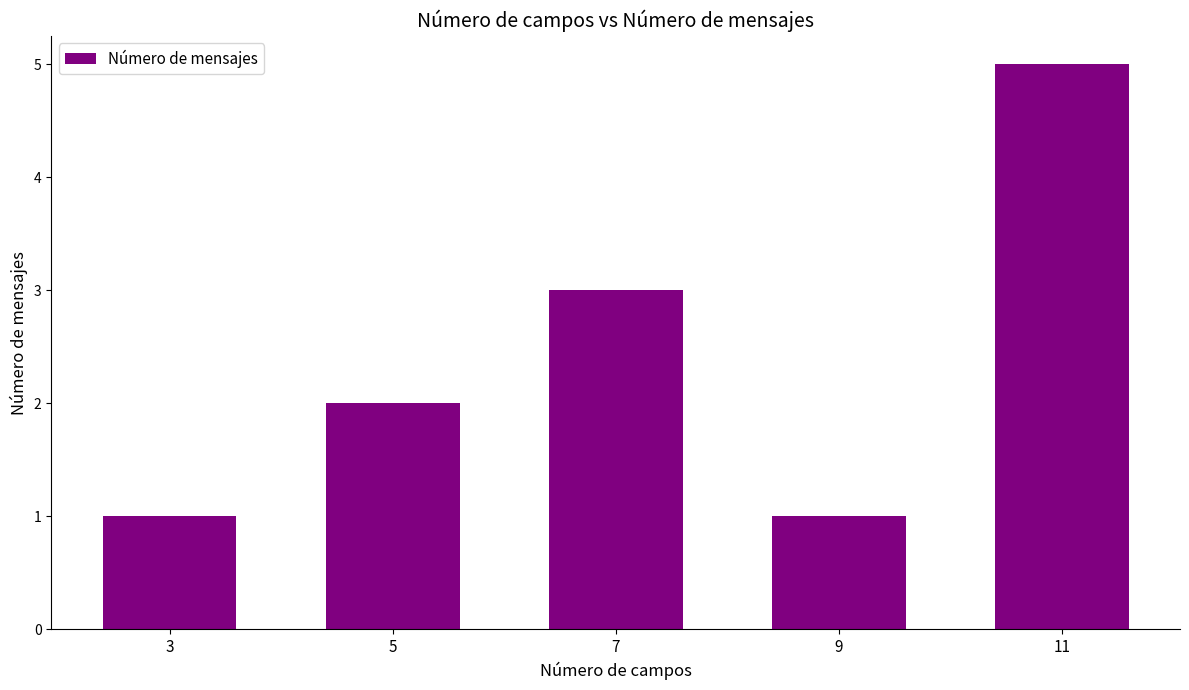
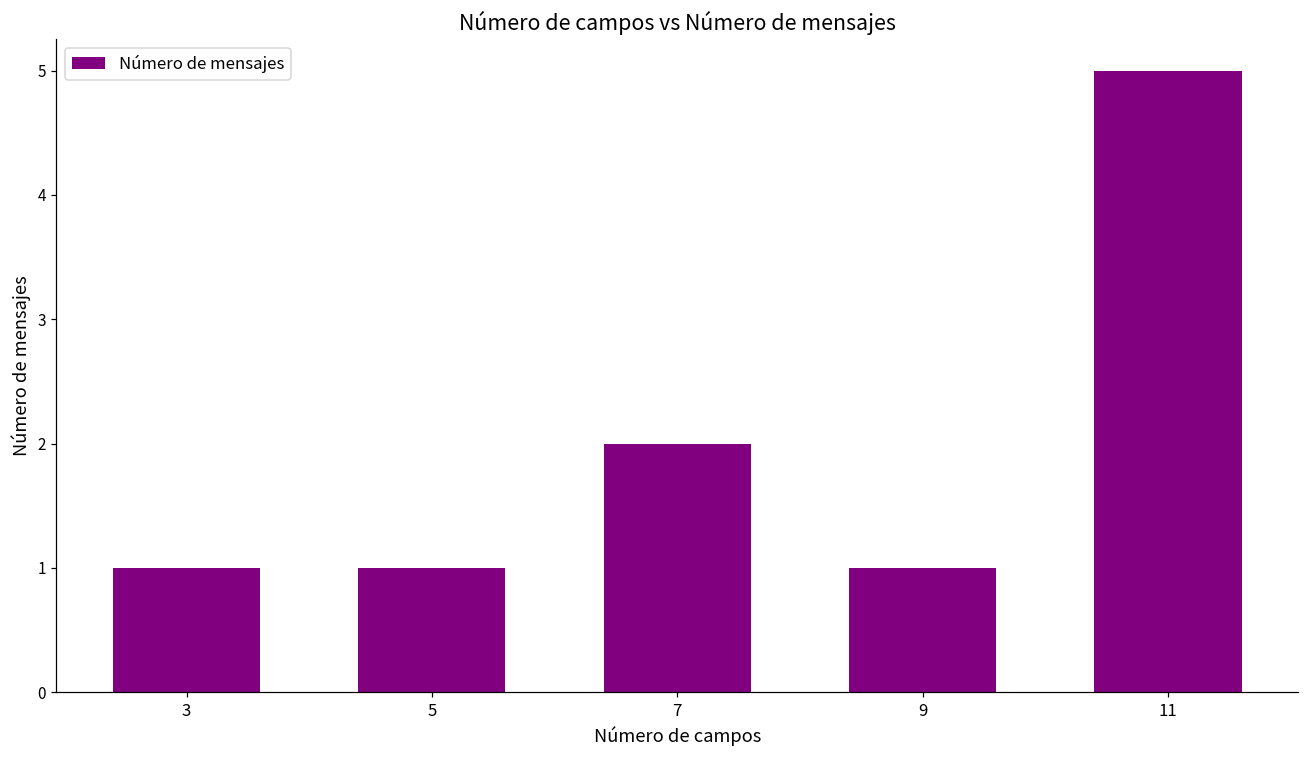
  {
    "3": 1,
-   "5": 2,
-   "7": 3,
+   "5": 1,
+   "7": 2,
    "9": 1,
    "11": 5
  }
